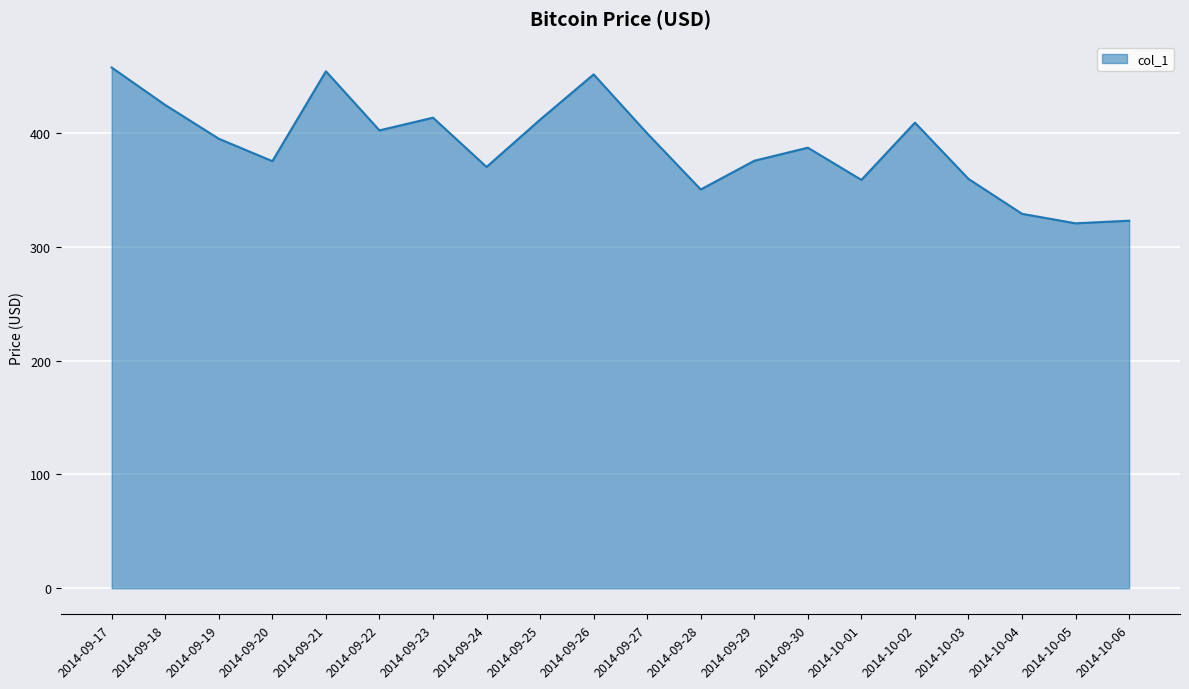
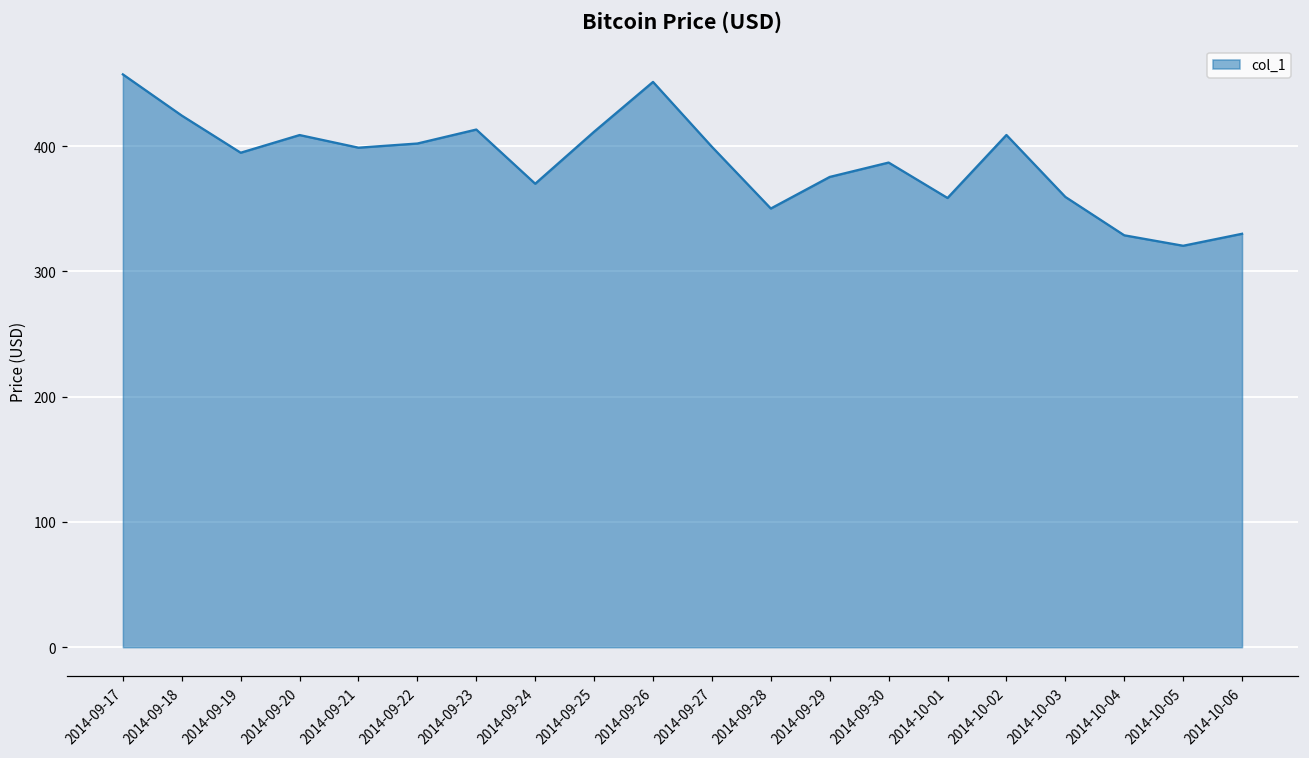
  {
    "2014-09-17": 457,
    "2014-09-18": 424,
    "2014-09-19": 395,
-   "2014-09-20": 375,
-   "2014-09-21": 454,
+   "2014-09-20": 409,
+   "2014-09-21": 399,
    "2014-09-22": 402,
    "2014-09-23": 413,
    "2014-09-24": 370,
    "2014-09-25": 412,
    "2014-09-26": 451,
    "2014-09-27": 400,
    "2014-09-28": 350,
    "2014-09-29": 375,
    "2014-09-30": 387,
    "2014-10-01": 359,
    "2014-10-02": 409,
    "2014-10-03": 360,
    "2014-10-04": 329,
    "2014-10-05": 321,
-   "2014-10-06": 323
+   "2014-10-06": 330
  }
